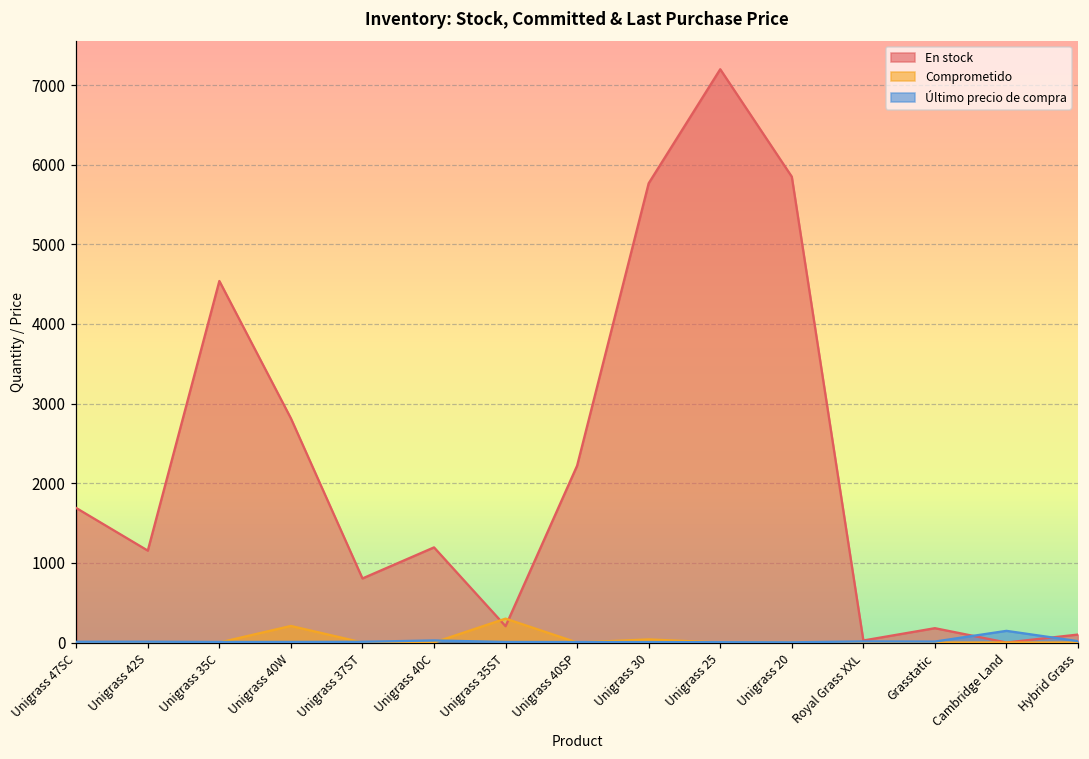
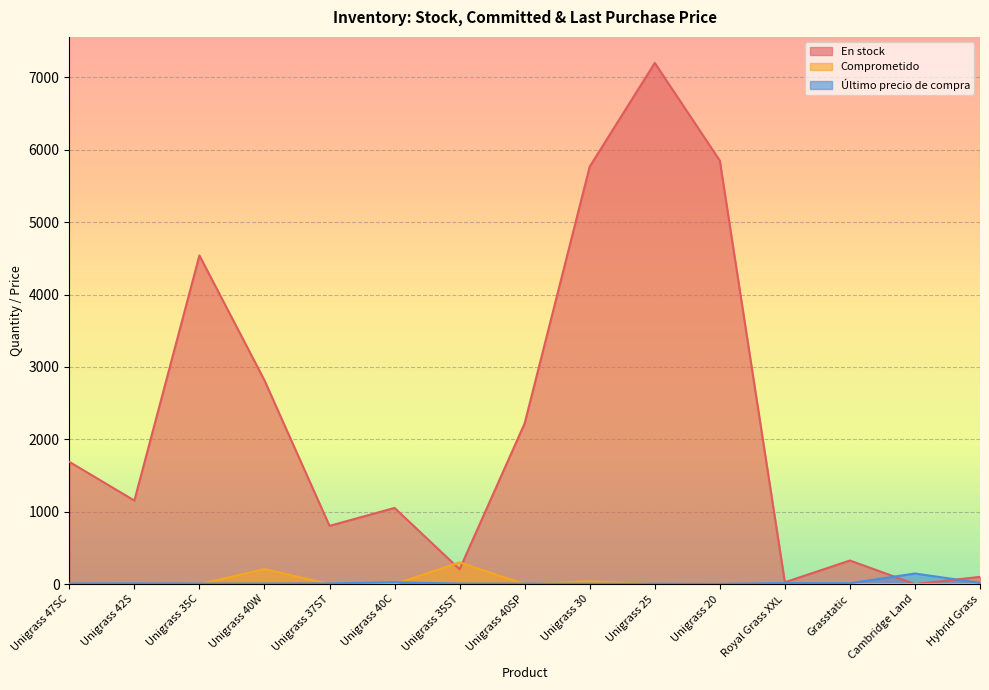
  {
    "En stock": {
      "Unigrass 47SC": 1700,
      "Unigrass 42S": 1200,
      "Unigrass 35C": 4500,
      "Unigrass 40W": 2800,
      "Unigrass 37ST": 800,
-     "Unigrass 40C": 1200,
+     "Unigrass 40C": 1100,
      "Unigrass 35ST": 200,
      "Unigrass 40SP": 2200,
      "Unigrass 30": 5800,
      "Unigrass 25": 7200,
      "Unigrass 20": 5800,
-     "Grasstatic": 200,
+     "Grasstatic": 300,
      "Hybrid Grass": 100
    },
    "Comprometido": {
      "Unigrass 40W": 200,
      "Unigrass 35ST": 300
    },
    "Último precio de compra": {
      "Unigrass 40W": 0,
      "Unigrass 35ST": 0,
      "Cambridge Land": 100
    }
  }
